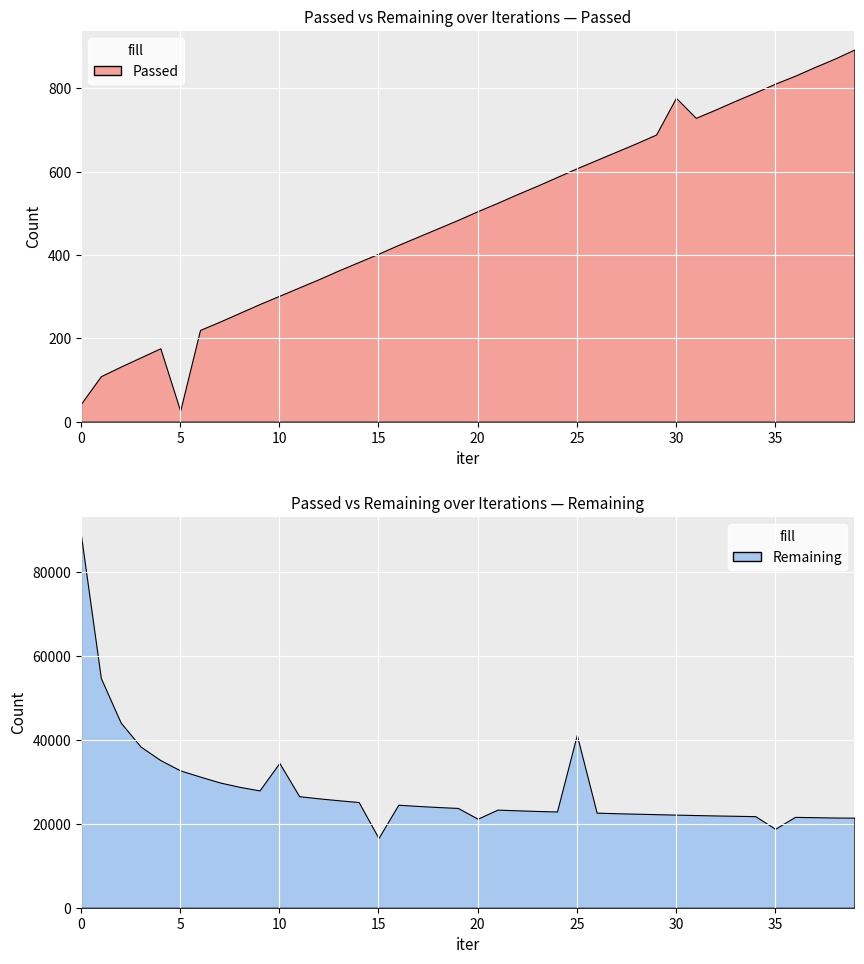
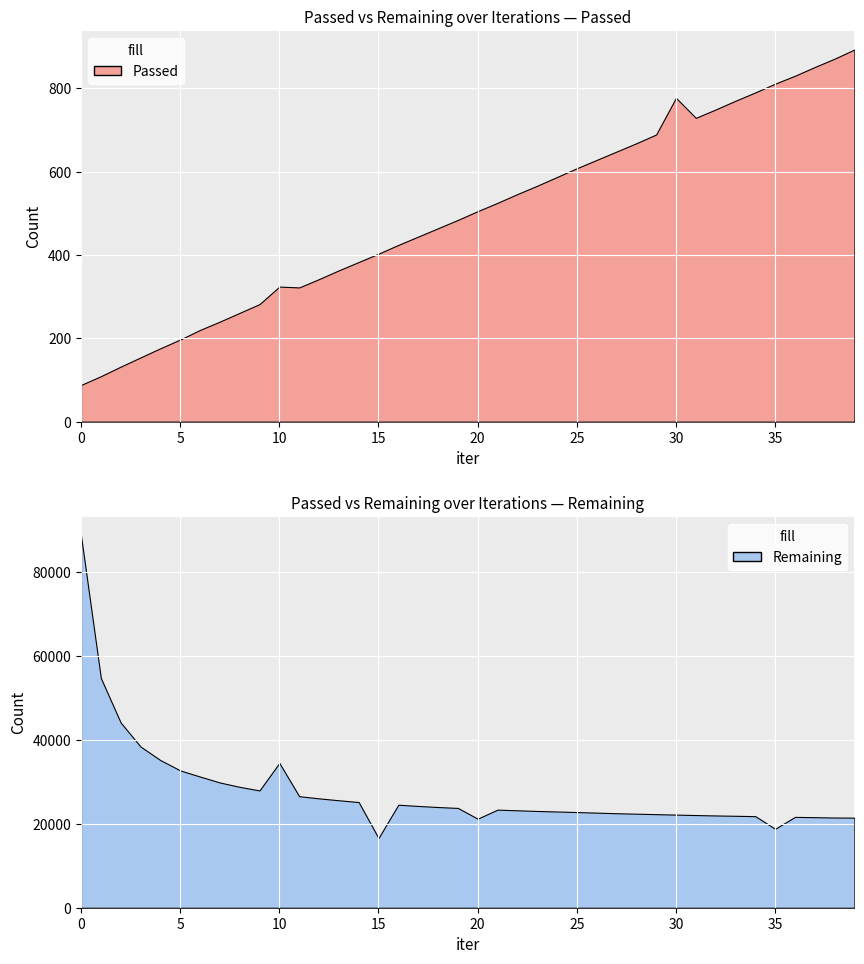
  {
    "Passed vs Remaining over Iterations — Passed": {
-     "0": 40,
-     "5": 30,
-     "10": 300,
+     "0": 90,
+     "5": 200,
+     "10": 320,
      "15": 400,
      "20": 510,
      "25": 610,
      "30": 780,
      "35": 810
    },
    "Passed vs Remaining over Iterations — Remaining": {
      "0": 89000,
      "5": 33000,
      "10": 34000,
      "15": 17000,
      "20": 21000,
-     "25": 41000,
+     "25": 23000,
      "30": 22000,
      "35": 19000
    }
  }
